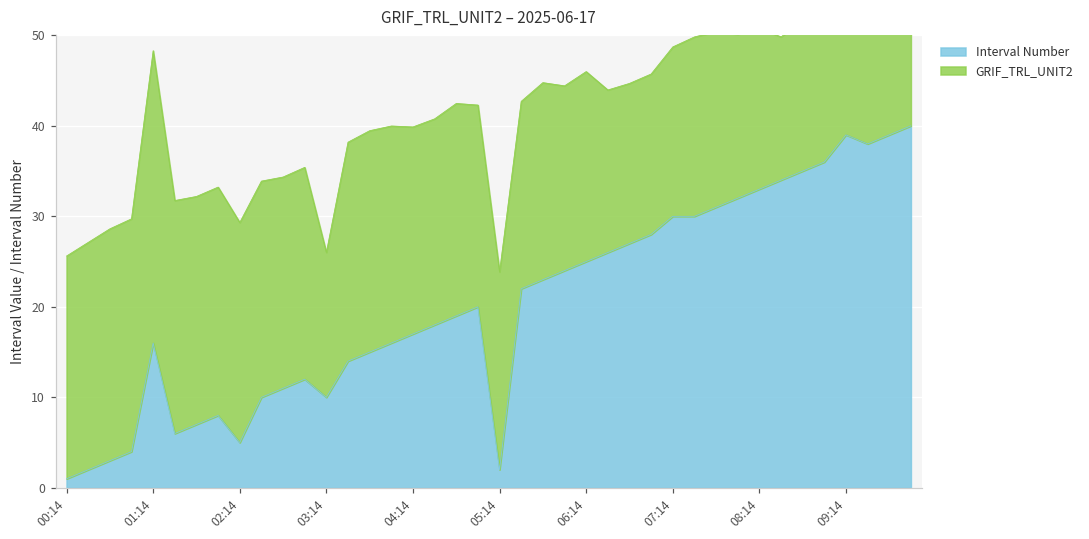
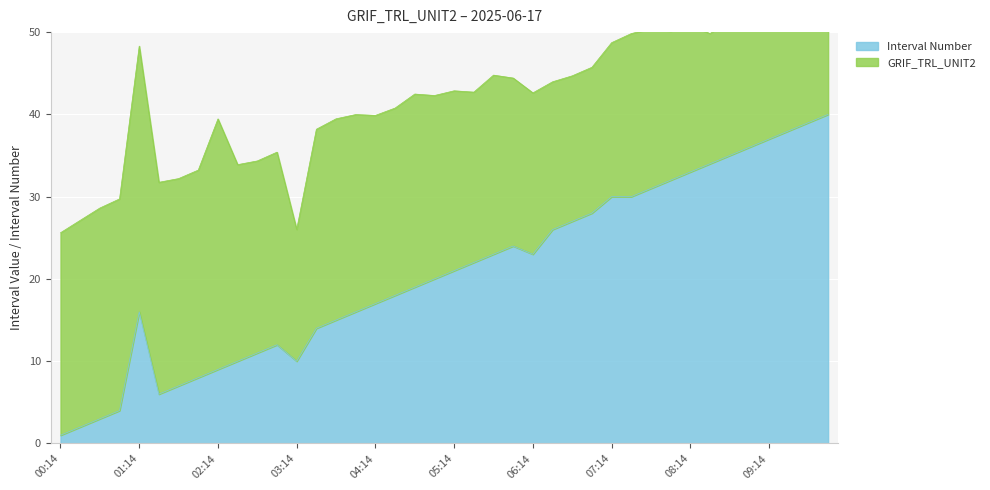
  {
    "Interval Number": {
      "00:14": 1,
      "01:14": 16,
-     "02:14": 5,
+     "02:14": 9,
      "03:14": 10,
      "04:14": 17,
-     "05:14": 2,
-     "06:14": 25,
+     "05:14": 21,
+     "06:14": 23,
      "07:14": 30,
      "08:14": 33,
-     "09:14": 39
+     "09:14": 37
    },
    "GRIF_TRL_UNIT2": {
      "00:14": 25,
      "01:14": 32,
-     "02:14": 24,
+     "02:14": 30,
      "03:14": 16,
      "04:14": 23,
      "05:14": 22,
-     "06:14": 21,
+     "06:14": 20,
      "07:14": 19
    }
  }
